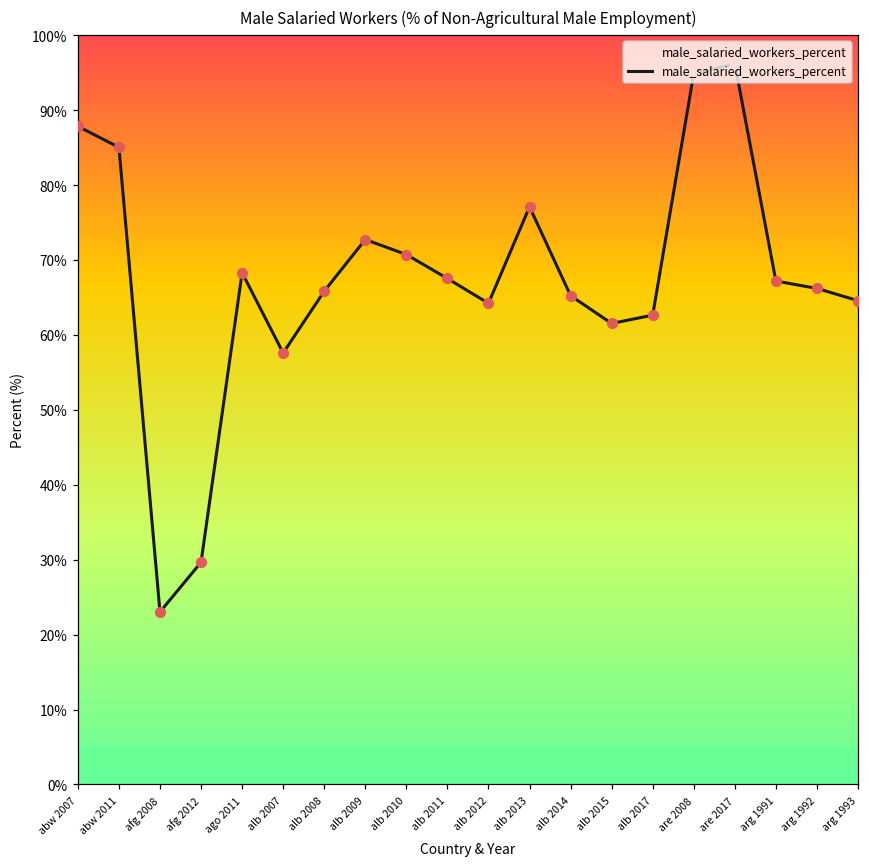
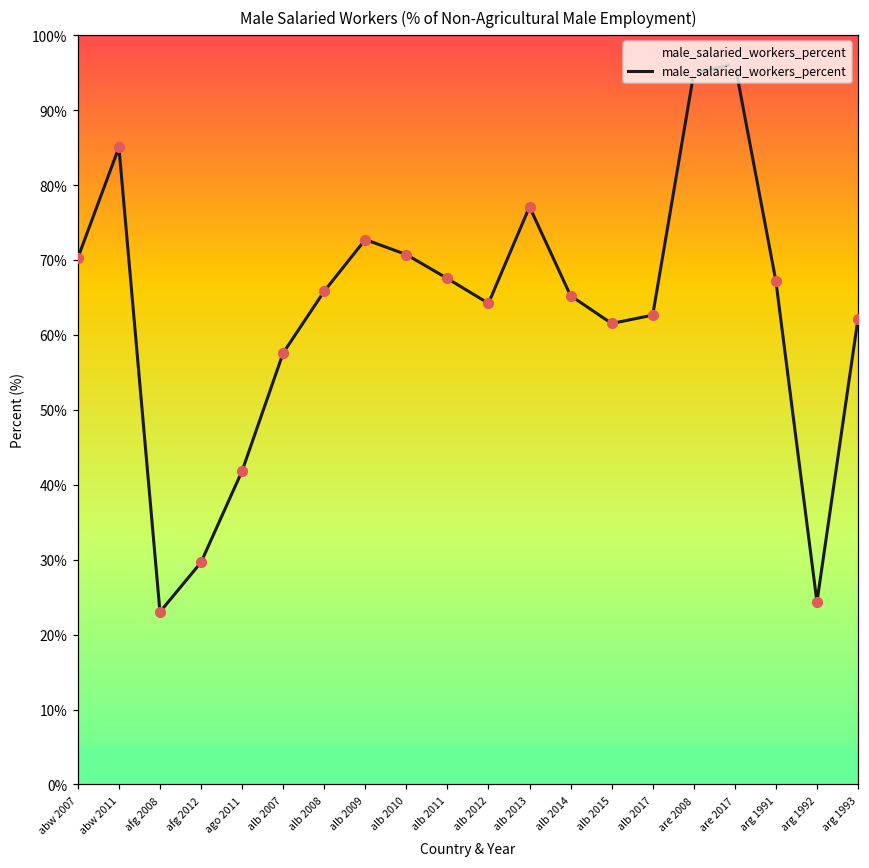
  {
-   "abw 2007": "88%",
+   "abw 2007": "70%",
    "abw 2011": "85%",
    "afg 2008": "23%",
    "afg 2012": "30%",
-   "ago 2011": "68%",
+   "ago 2011": "42%",
    "alb 2007": "58%",
    "alb 2008": "66%",
    "alb 2009": "73%",
    "alb 2010": "71%",
    "alb 2011": "68%",
    "alb 2012": "64%",
    "alb 2013": "77%",
    "alb 2014": "65%",
    "alb 2015": "62%",
    "alb 2017": "63%",
    "arg 1991": "67%",
-   "arg 1992": "66%",
-   "arg 1993": "65%"
+   "arg 1992": "24%",
+   "arg 1993": "62%"
  }
